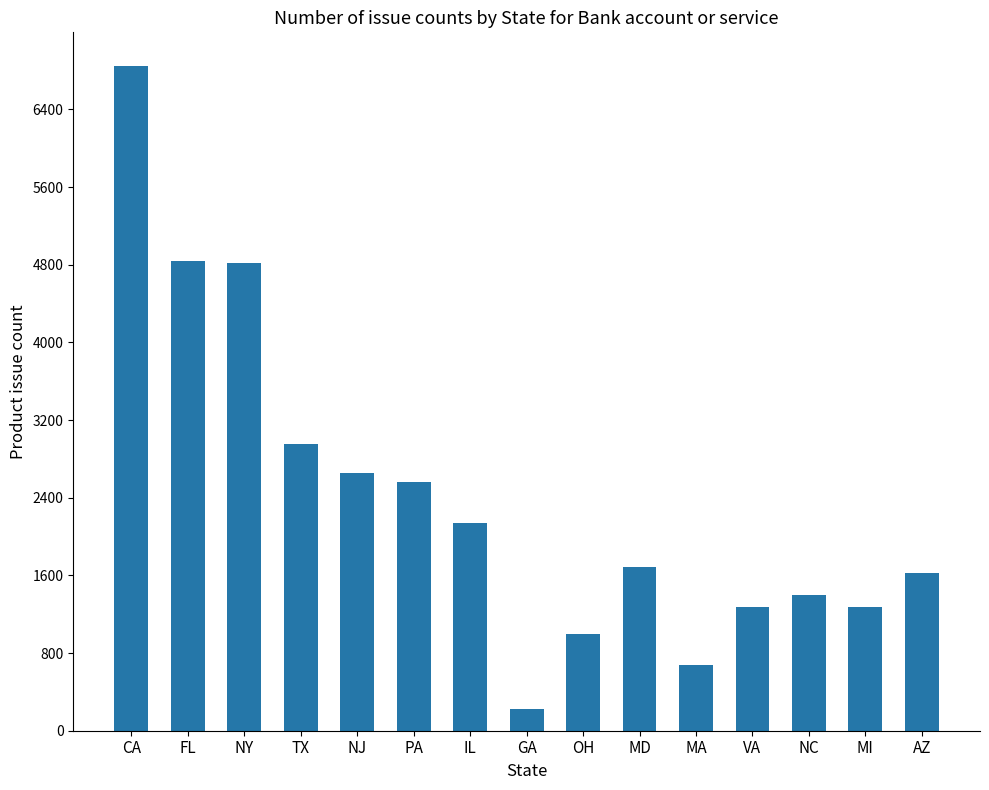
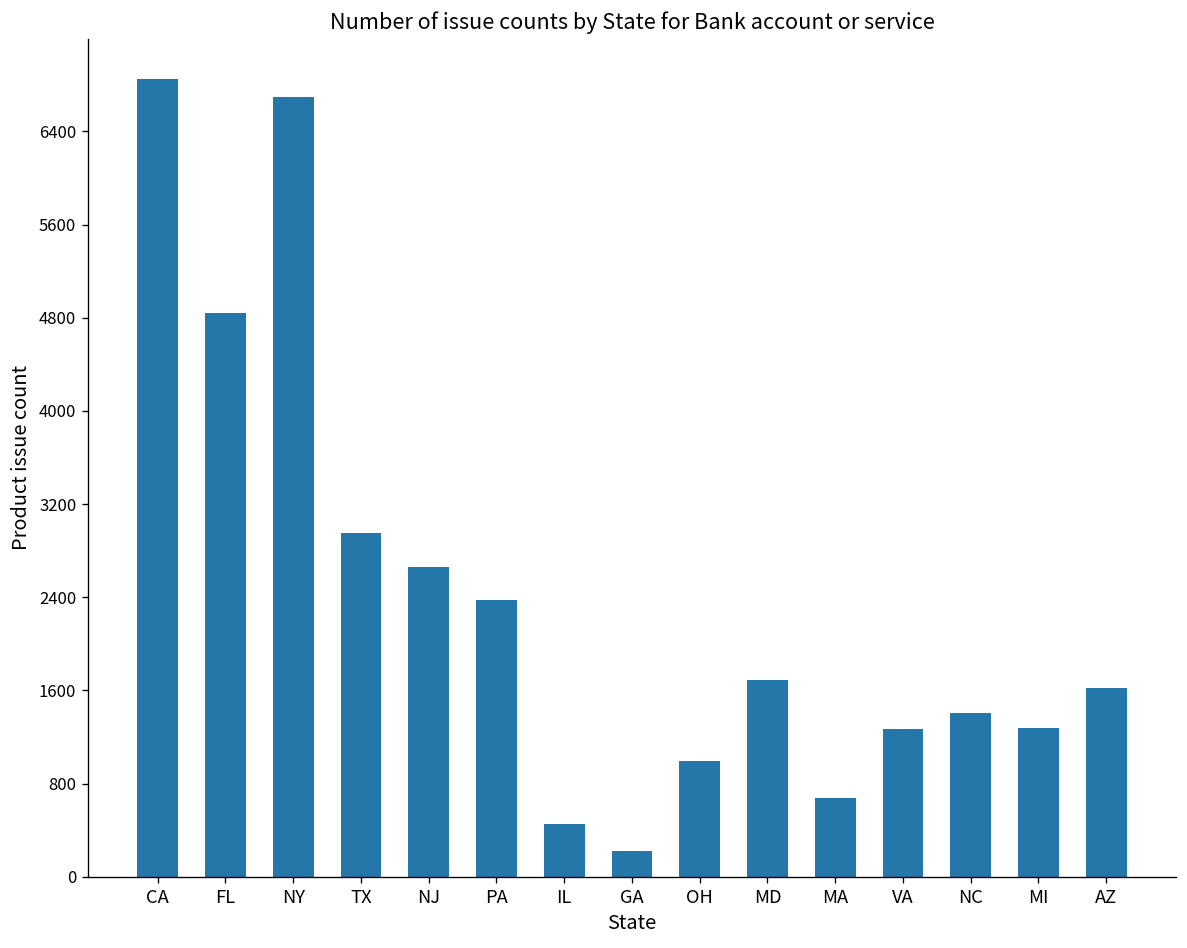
  {
    "CA": 6900,
    "FL": 4800,
-   "NY": 4800,
+   "NY": 6700,
    "TX": 3000,
    "NJ": 2700,
-   "PA": 2600,
-   "IL": 2100,
+   "PA": 2400,
+   "IL": 500,
    "GA": 200,
    "OH": 1000,
    "MD": 1700,
    "MA": 700,
    "VA": 1300,
    "NC": 1400,
    "MI": 1300,
    "AZ": 1600
  }
